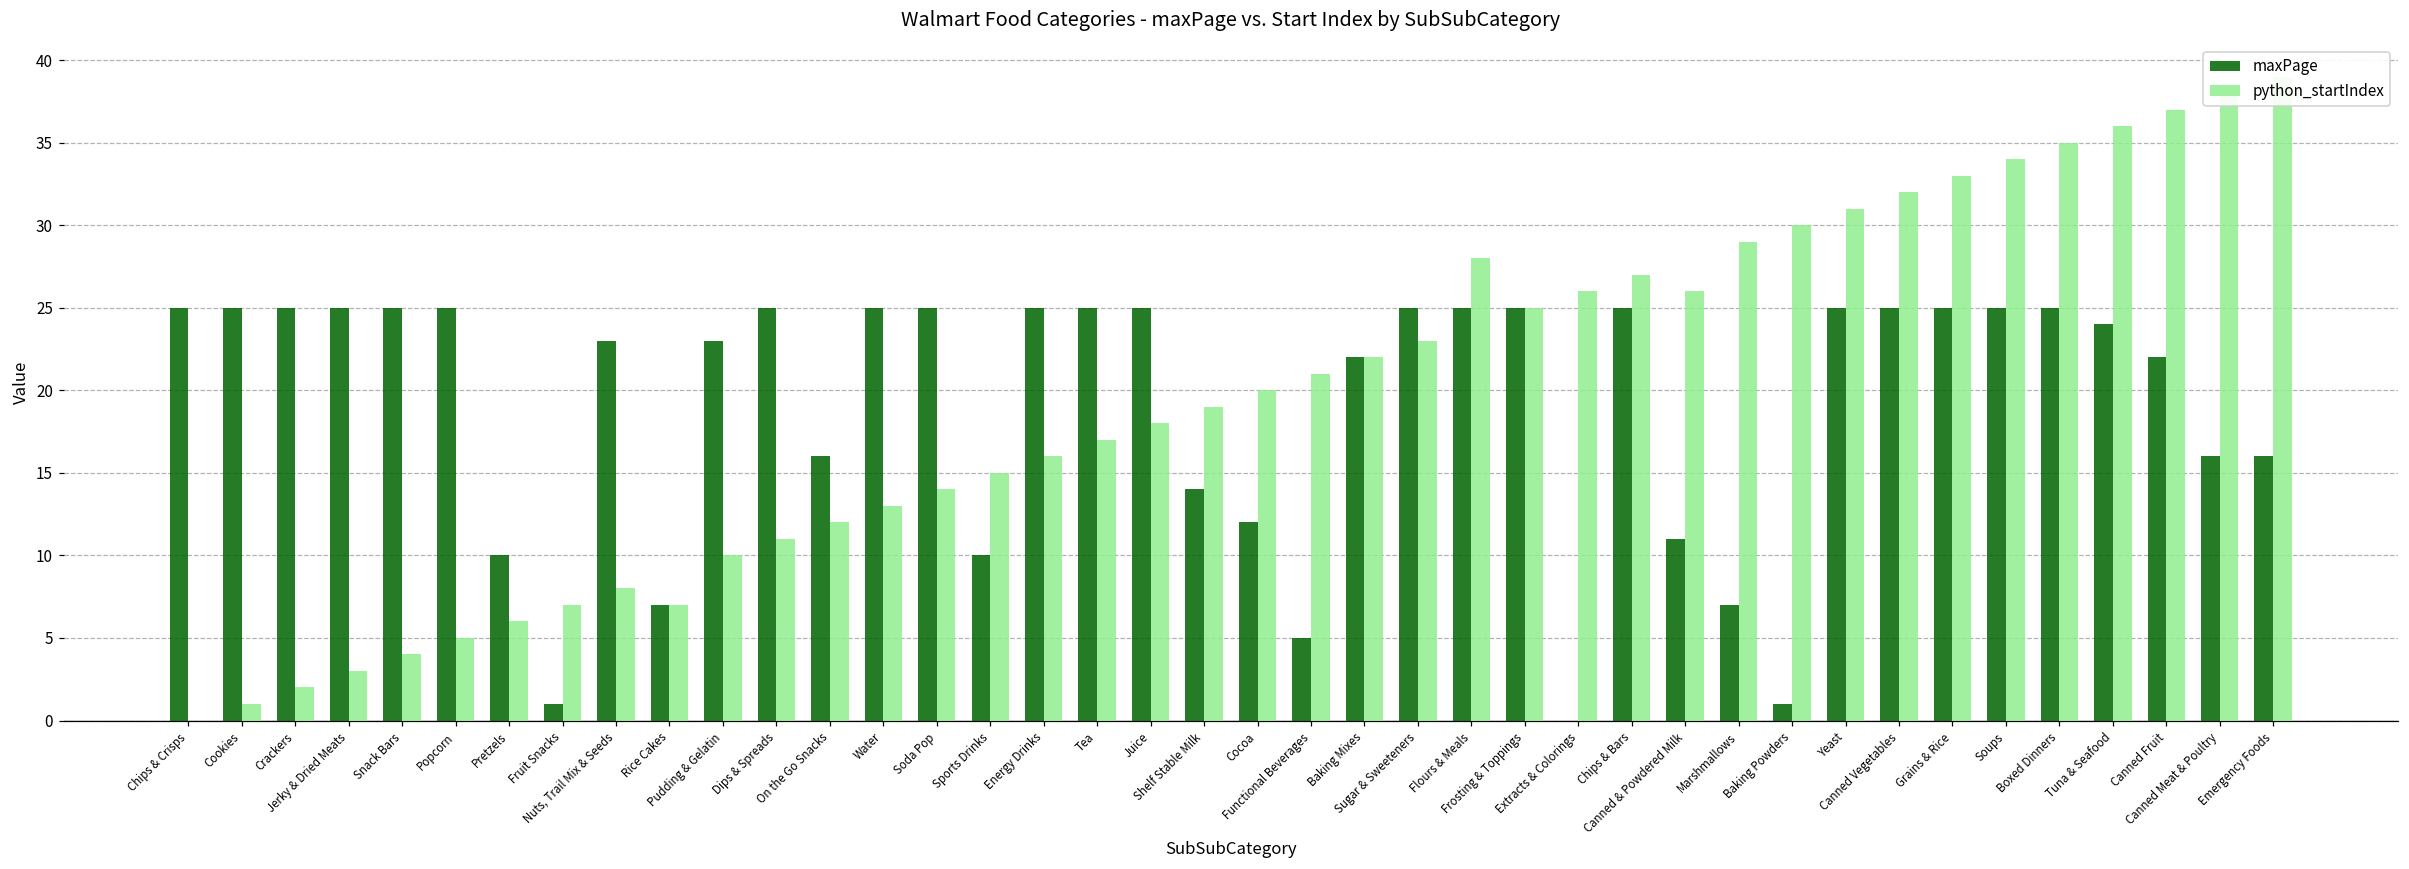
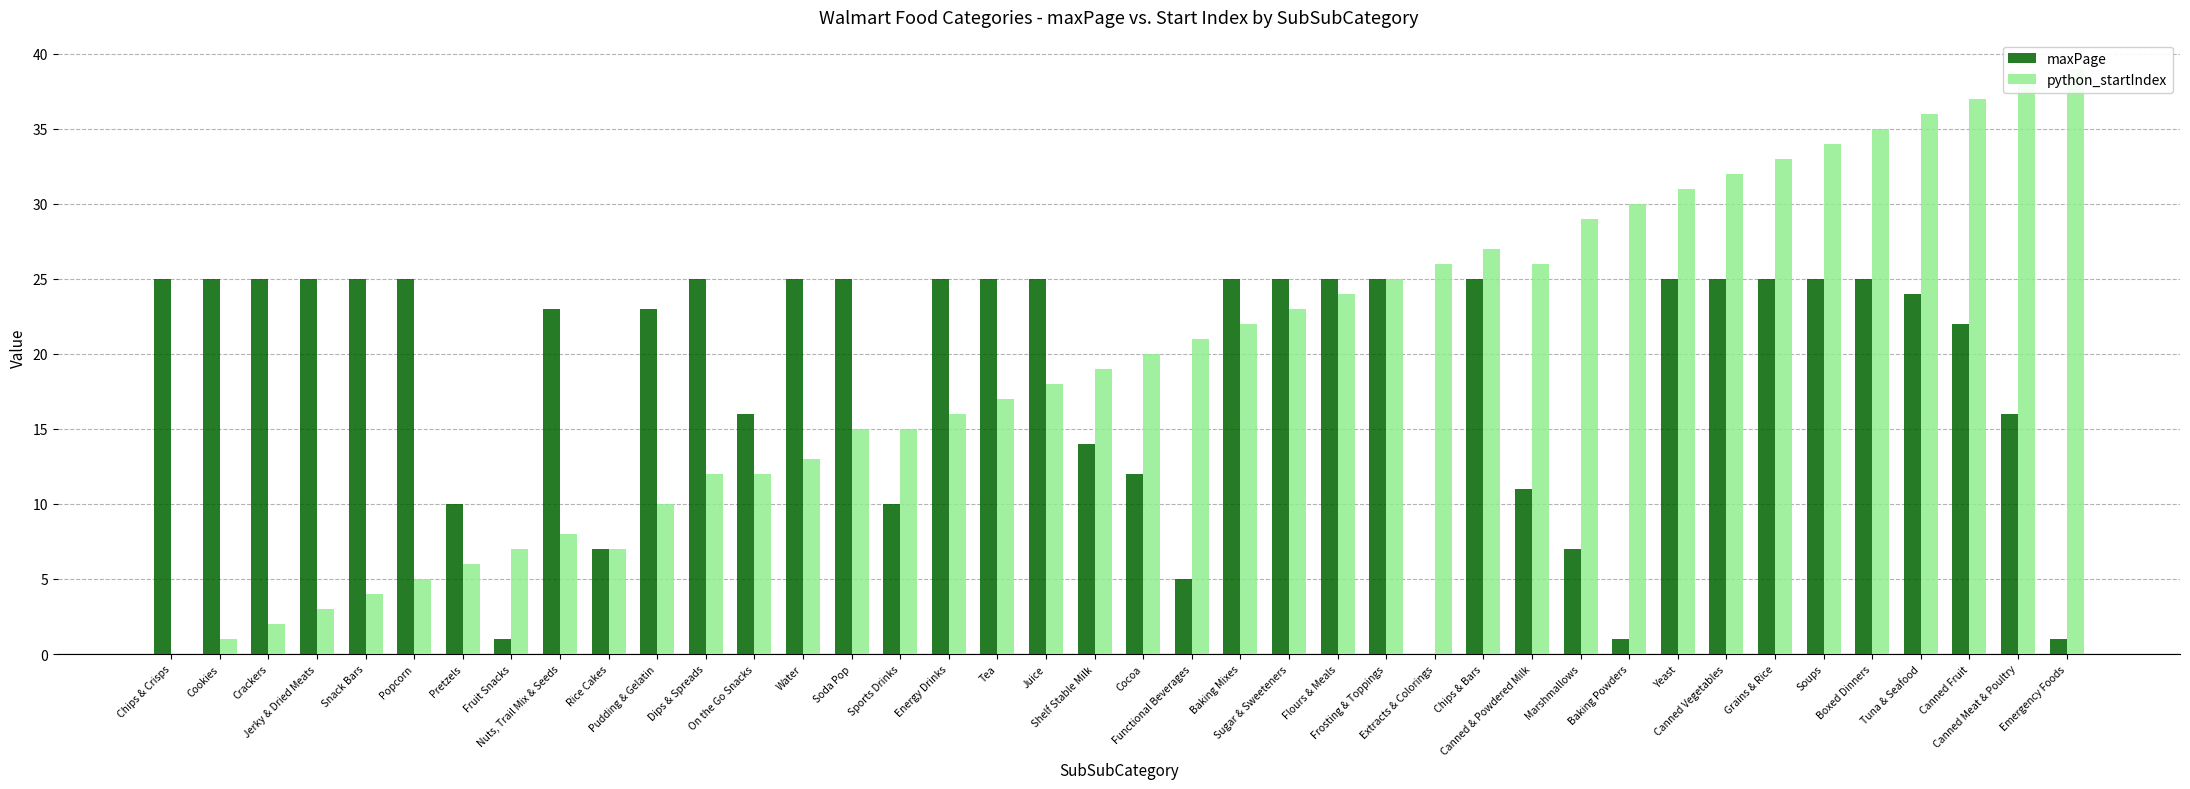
  {
    "maxPage": {
      "Chips & Crisps": 25,
      "Cookies": 25,
      "Crackers": 25,
      "Jerky & Dried Meats": 25,
      "Snack Bars": 25,
      "Popcorn": 25,
      "Pretzels": 10,
      "Fruit Snacks": 1,
      "Nuts, Trail Mix & Seeds": 23,
      "Rice Cakes": 7,
      "Pudding & Gelatin": 23,
      "Dips & Spreads": 25,
      "On the Go Snacks": 16,
      "Water": 25,
      "Soda Pop": 25,
      "Sports Drinks": 10,
      "Energy Drinks": 25,
      "Tea": 25,
      "Juice": 25,
      "Shelf Stable Milk": 14,
      "Cocoa": 12,
      "Functional Beverages": 5,
-     "Baking Mixes": 22,
+     "Baking Mixes": 25,
      "Sugar & Sweeteners": 25,
      "Flours & Meals": 25,
      "Frosting & Toppings": 25,
      "Extracts & Colorings": 0,
      "Chips & Bars": 25,
      "Canned & Powdered Milk": 11,
      "Marshmallows": 7,
      "Baking Powders": 1,
      "Yeast": 25,
      "Canned Vegetables": 25,
      "Grains & Rice": 25,
      "Soups": 25,
      "Boxed Dinners": 25,
      "Tuna & Seafood": 24,
      "Canned Fruit": 22,
      "Canned Meat & Poultry": 16,
-     "Emergency Foods": 16
+     "Emergency Foods": 1
    },
    "python_startIndex": {
      "Chips & Crisps": 0,
      "Cookies": 1,
      "Crackers": 2,
      "Jerky & Dried Meats": 3,
      "Snack Bars": 4,
      "Popcorn": 5,
      "Pretzels": 6,
      "Fruit Snacks": 7,
      "Nuts, Trail Mix & Seeds": 8,
      "Rice Cakes": 7,
      "Pudding & Gelatin": 10,
-     "Dips & Spreads": 11,
+     "Dips & Spreads": 12,
      "On the Go Snacks": 12,
      "Water": 13,
-     "Soda Pop": 14,
+     "Soda Pop": 15,
      "Sports Drinks": 15,
      "Energy Drinks": 16,
      "Tea": 17,
      "Juice": 18,
      "Shelf Stable Milk": 19,
      "Cocoa": 20,
      "Functional Beverages": 21,
      "Baking Mixes": 22,
      "Sugar & Sweeteners": 23,
-     "Flours & Meals": 28,
+     "Flours & Meals": 24,
      "Frosting & Toppings": 25,
      "Extracts & Colorings": 26,
      "Chips & Bars": 27,
      "Canned & Powdered Milk": 26,
      "Marshmallows": 29,
      "Baking Powders": 30,
      "Yeast": 31,
      "Canned Vegetables": 32,
      "Grains & Rice": 33,
      "Soups": 34,
      "Boxed Dinners": 35,
      "Tuna & Seafood": 36,
      "Canned Fruit": 37
    }
  }
